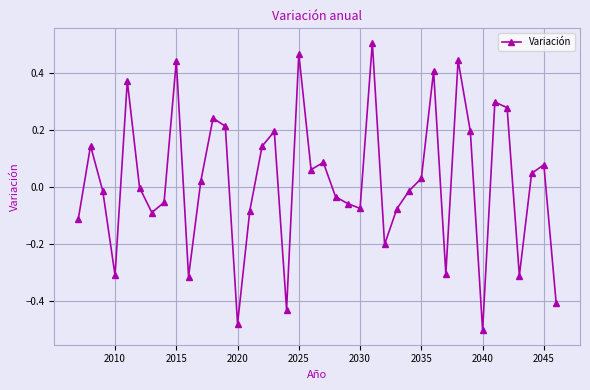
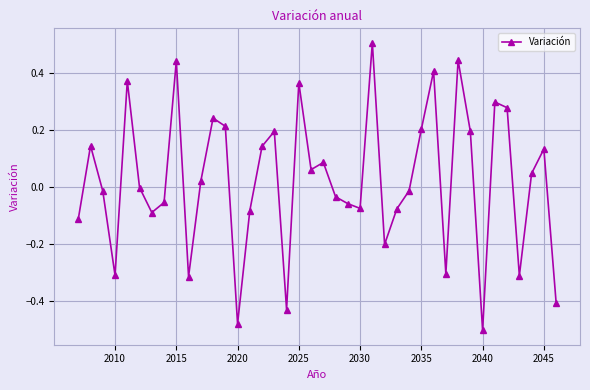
  {
    "2010": -0.31,
    "2015": 0.44,
    "2020": -0.48,
-   "2025": 0.47,
+   "2025": 0.37,
    "2030": -0.07,
-   "2035": 0.03,
+   "2035": 0.20,
    "2040": -0.50,
-   "2045": 0.08
+   "2045": 0.13
  }
